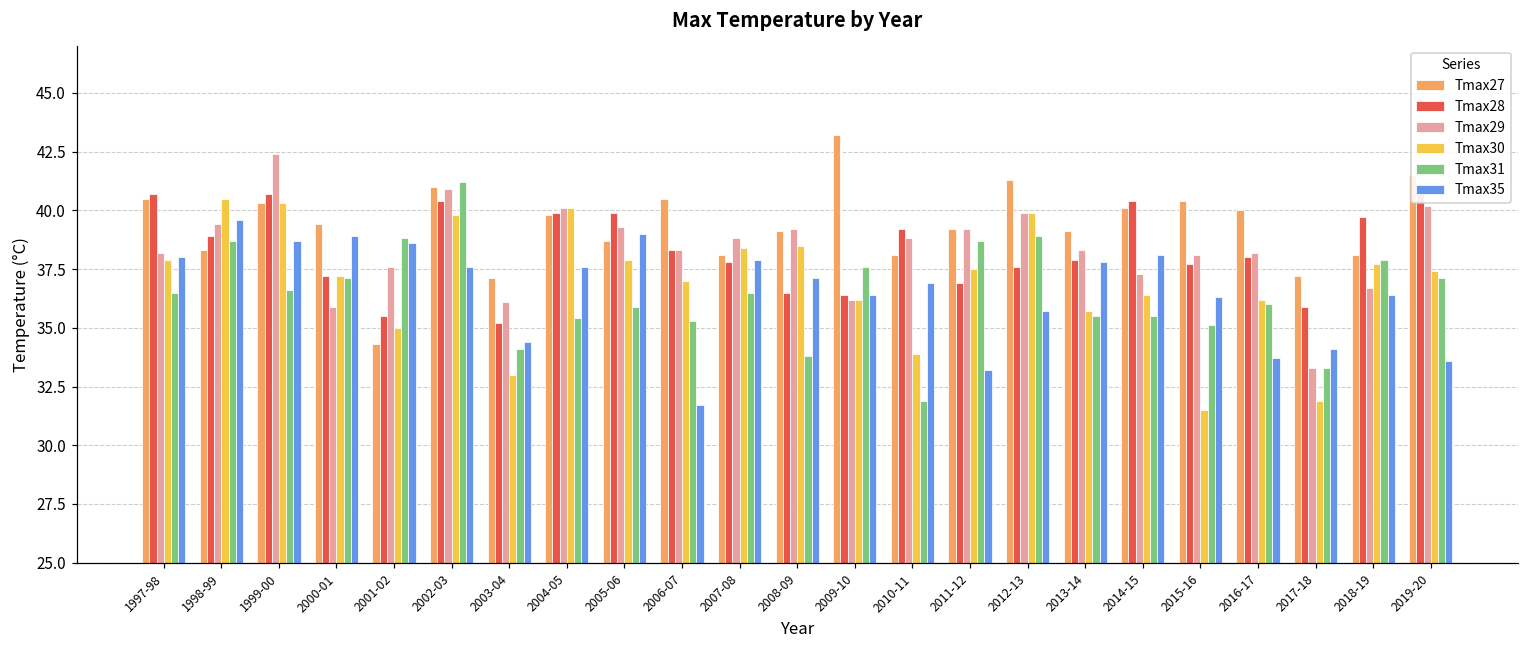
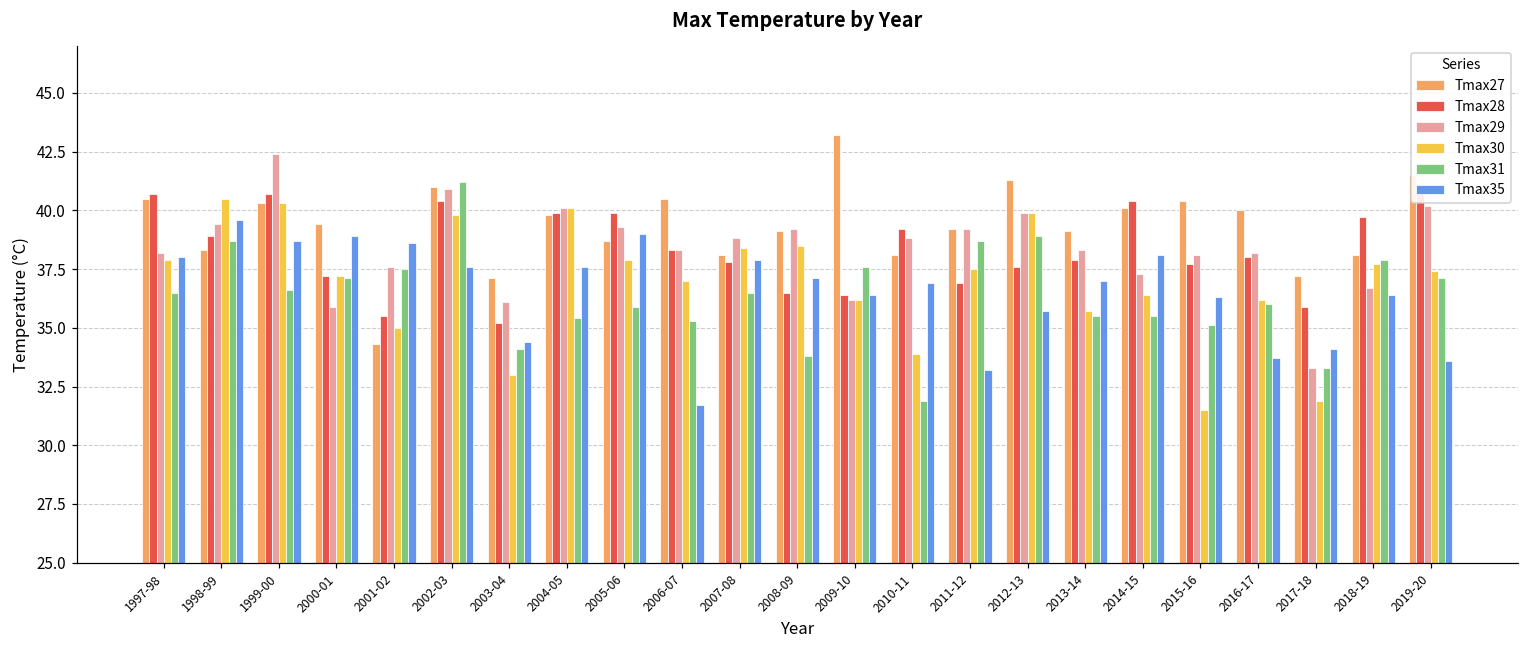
  {
    "Tmax28": {
      "1997-98": 40.7,
      "1998-99": 38.9,
      "1999-00": 40.7,
      "2000-01": 37.2,
      "2001-02": 35.5,
      "2002-03": 40.4,
      "2003-04": 35.2,
      "2004-05": 39.9,
      "2005-06": 39.9,
      "2006-07": 38.3,
      "2007-08": 37.8,
      "2008-09": 36.5,
      "2009-10": 36.4,
      "2010-11": 39.2,
      "2011-12": 36.9,
      "2012-13": 37.6,
      "2013-14": 37.9,
      "2014-15": 40.4,
      "2015-16": 37.7,
      "2016-17": 38.0,
      "2017-18": 35.9,
      "2018-19": 39.7
    },
    "Tmax29": {
      "1997-98": 38.2,
      "1998-99": 39.4,
      "1999-00": 42.4,
      "2000-01": 35.9,
      "2001-02": 37.6,
      "2002-03": 40.9,
      "2003-04": 36.1,
      "2004-05": 40.1,
      "2005-06": 39.3,
      "2006-07": 38.3,
      "2007-08": 38.8,
      "2008-09": 39.2,
      "2009-10": 36.2,
      "2010-11": 38.8,
      "2011-12": 39.2,
      "2012-13": 39.9,
      "2013-14": 38.3,
      "2014-15": 37.3,
      "2015-16": 38.1,
      "2016-17": 38.2,
      "2017-18": 33.3,
      "2018-19": 36.7,
      "2019-20": 40.2
    },
    "Tmax31": {
      "1997-98": 36.5,
      "1998-99": 38.7,
      "1999-00": 36.6,
      "2000-01": 37.1,
-     "2001-02": 38.8,
+     "2001-02": 37.5,
      "2002-03": 41.2,
      "2003-04": 34.1,
      "2004-05": 35.4,
      "2005-06": 35.9,
      "2006-07": 35.3,
      "2007-08": 36.5,
      "2008-09": 33.8,
      "2009-10": 37.6,
      "2010-11": 31.9,
      "2011-12": 38.7,
      "2012-13": 38.9,
      "2013-14": 35.5,
      "2014-15": 35.5,
      "2015-16": 35.1,
      "2016-17": 36.0,
      "2017-18": 33.3,
      "2018-19": 37.9,
      "2019-20": 37.1
    },
    "Tmax35": {
      "1997-98": 38.0,
      "1998-99": 39.6,
      "1999-00": 38.7,
      "2000-01": 38.9,
      "2001-02": 38.6,
      "2002-03": 37.6,
      "2003-04": 34.4,
      "2004-05": 37.6,
      "2005-06": 39.0,
      "2006-07": 31.7,
      "2007-08": 37.9,
      "2008-09": 37.1,
      "2009-10": 36.4,
      "2010-11": 36.9,
      "2011-12": 33.2,
      "2012-13": 35.7,
-     "2013-14": 37.8,
+     "2013-14": 37.0,
      "2014-15": 38.1,
      "2015-16": 36.3,
      "2016-17": 33.7,
      "2017-18": 34.1,
      "2018-19": 36.4,
      "2019-20": 33.6
    }
  }
